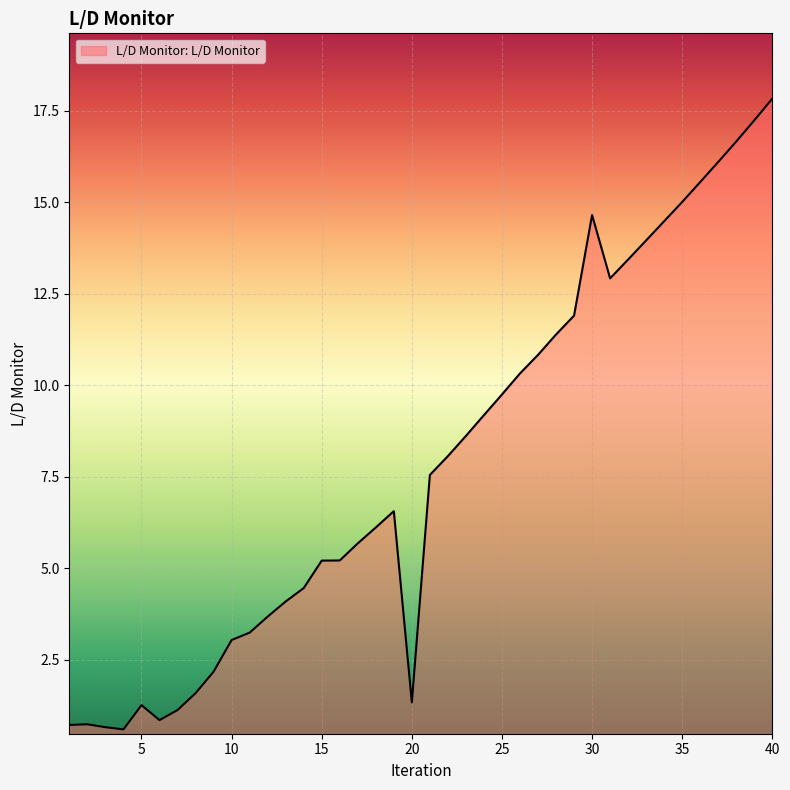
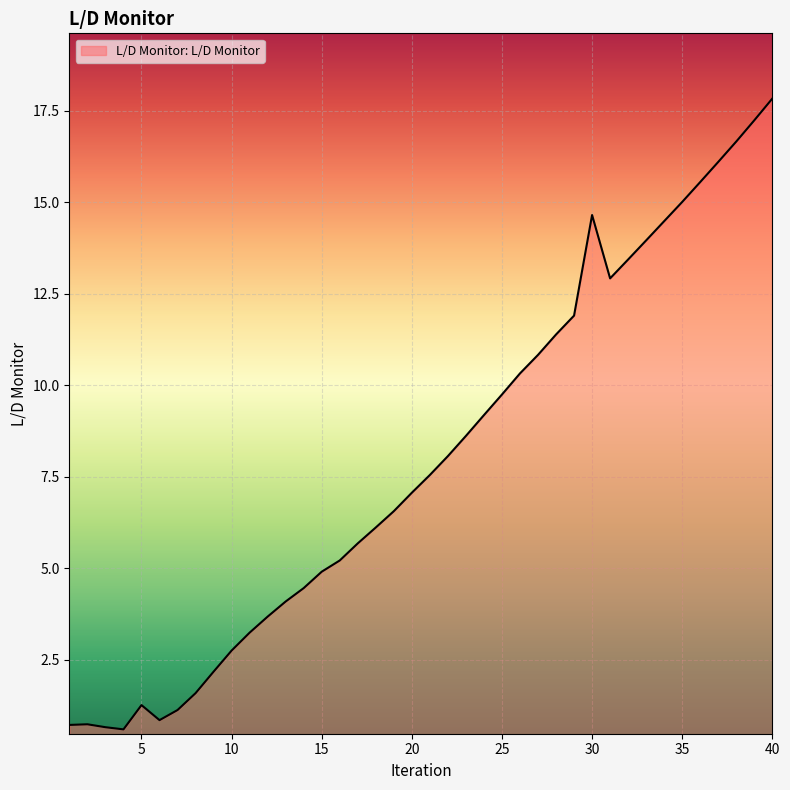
  {
    "5": 1.3,
-   "10": 3.0,
-   "15": 5.2,
-   "20": 1.3,
+   "10": 2.7,
+   "15": 4.9,
+   "20": 7.1,
    "25": 9.7,
    "30": 14.7,
    "35": 15.0,
    "40": 17.8
  }
